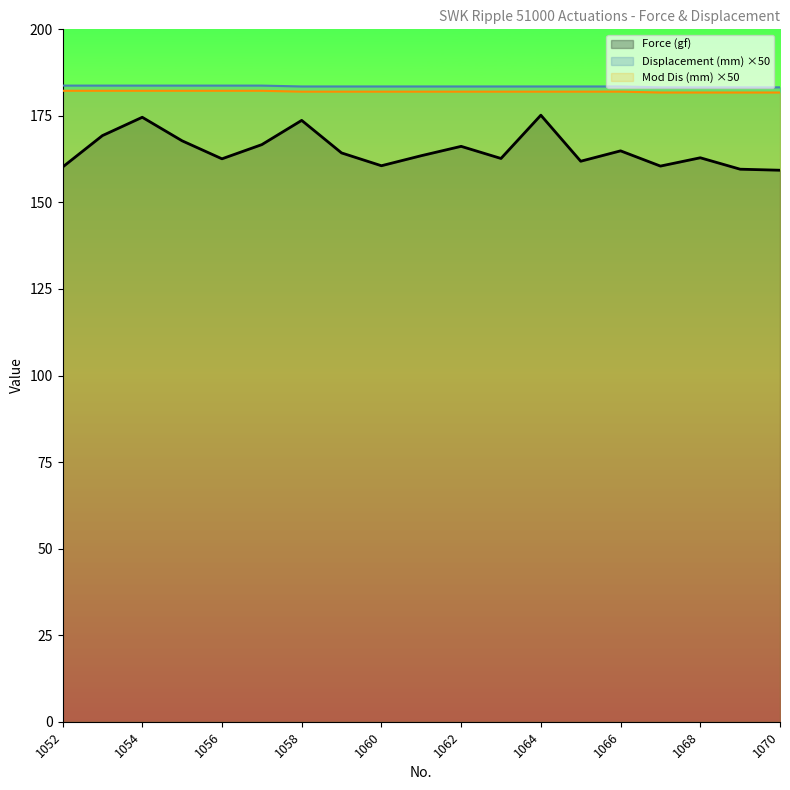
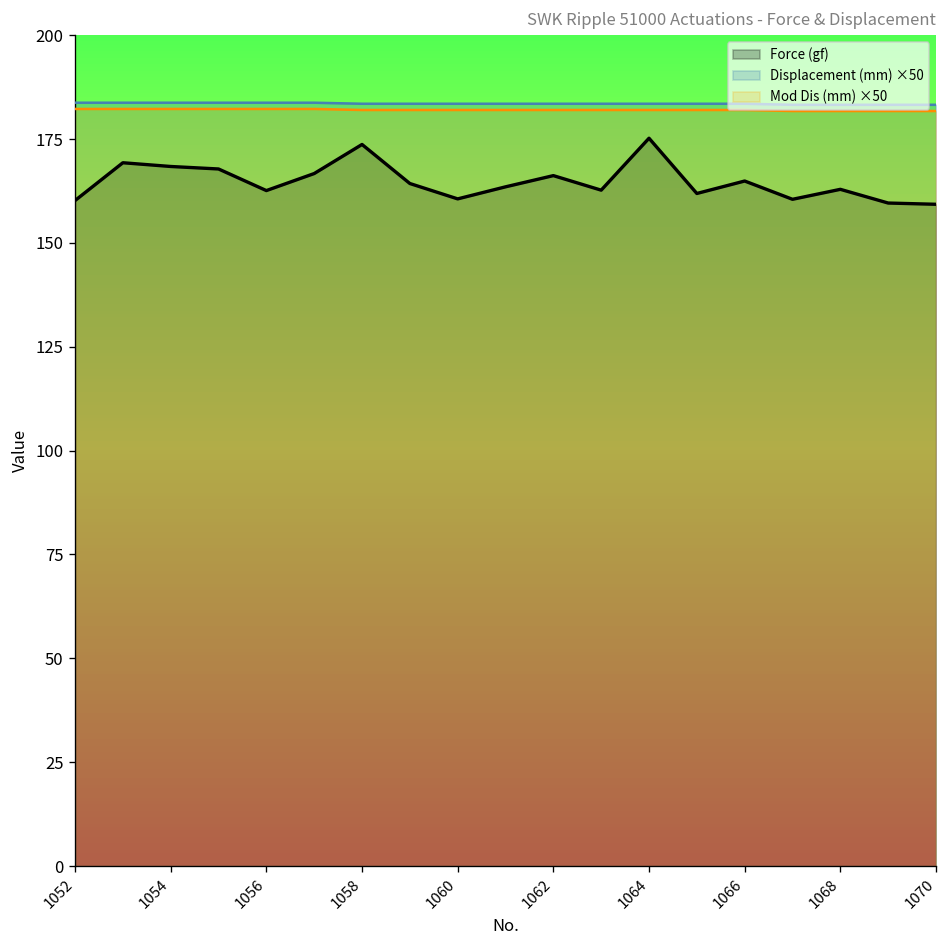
  {
    "Force (gf)": {
      "1052": 160,
-     "1054": 175,
+     "1054": 168,
      "1056": 163,
      "1058": 174,
      "1060": 161,
      "1062": 166,
      "1064": 175,
      "1066": 165,
      "1068": 163,
      "1070": 159
    },
    "Displacement (mm) ×50": {
      "1052": 184,
      "1054": 184,
      "1056": 184,
      "1058": 184,
      "1060": 184,
      "1062": 184,
      "1064": 184,
      "1070": 183
    },
    "Mod Dis (mm) ×50": {
      "1052": 182,
      "1054": 182,
      "1056": 182,
      "1058": 182,
      "1060": 182,
      "1062": 182,
      "1064": 182,
      "1066": 182,
      "1068": 182,
      "1070": 182
    }
  }
